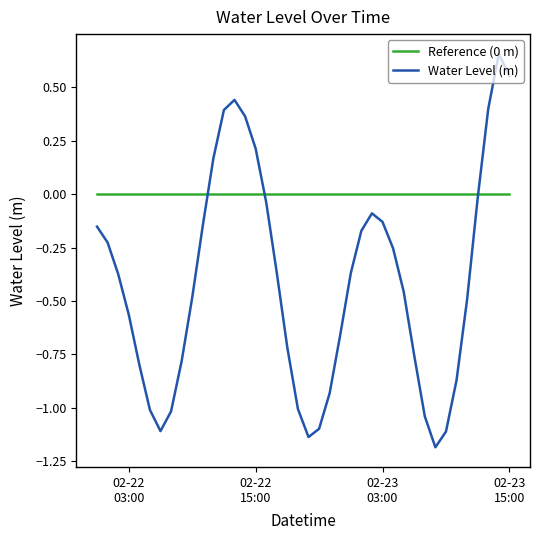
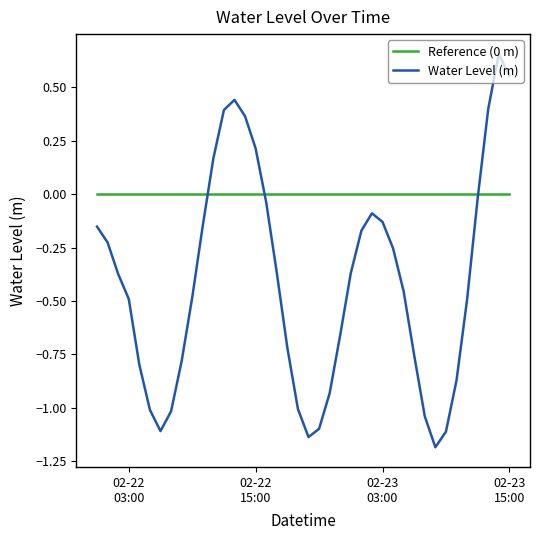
  {
    "Reference (0 m)": {
      "02-22 03:00": 0.00,
      "02-22 15:00": 0.00,
      "02-23 03:00": 0.00,
      "02-23 15:00": 0.00
    },
    "Water Level (m)": {
-     "02-22 03:00": -0.56,
+     "02-22 03:00": -0.49,
      "02-22 15:00": 0.21,
      "02-23 03:00": -0.13
    }
  }
